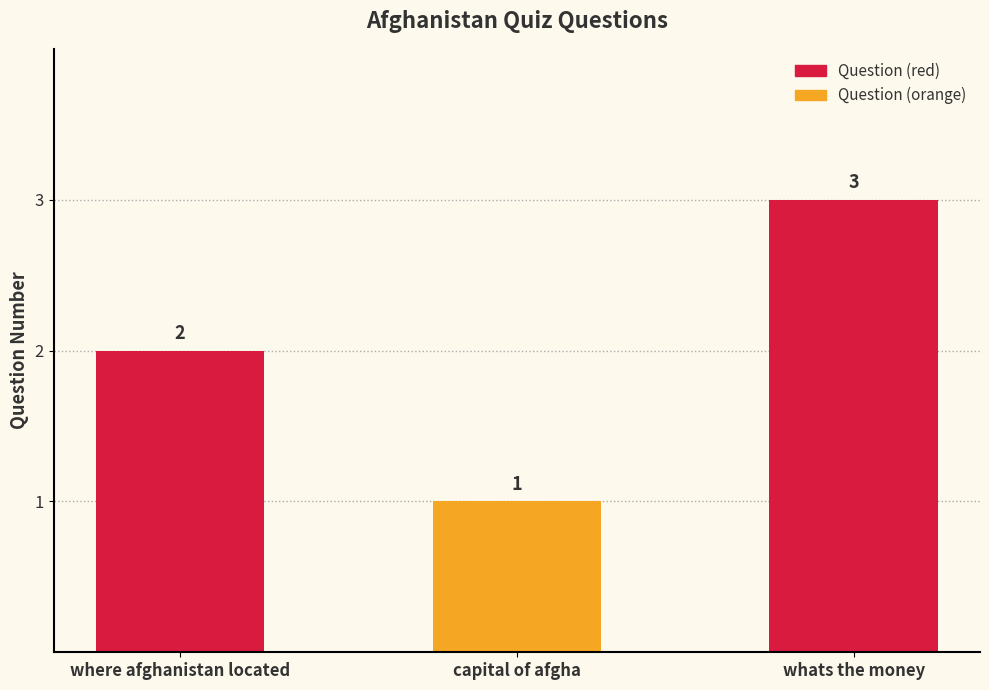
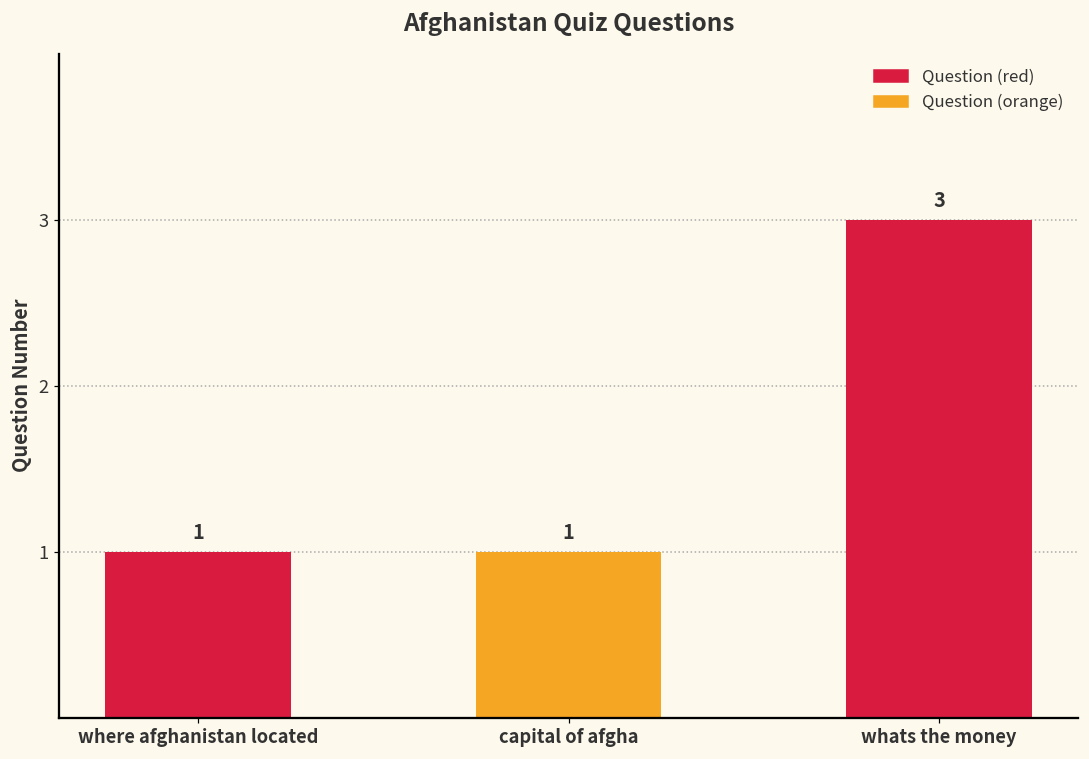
  {
-   "where afghanistan located": 2,
+   "where afghanistan located": 1,
    "capital of afgha": 1,
    "whats the money": 3
  }
